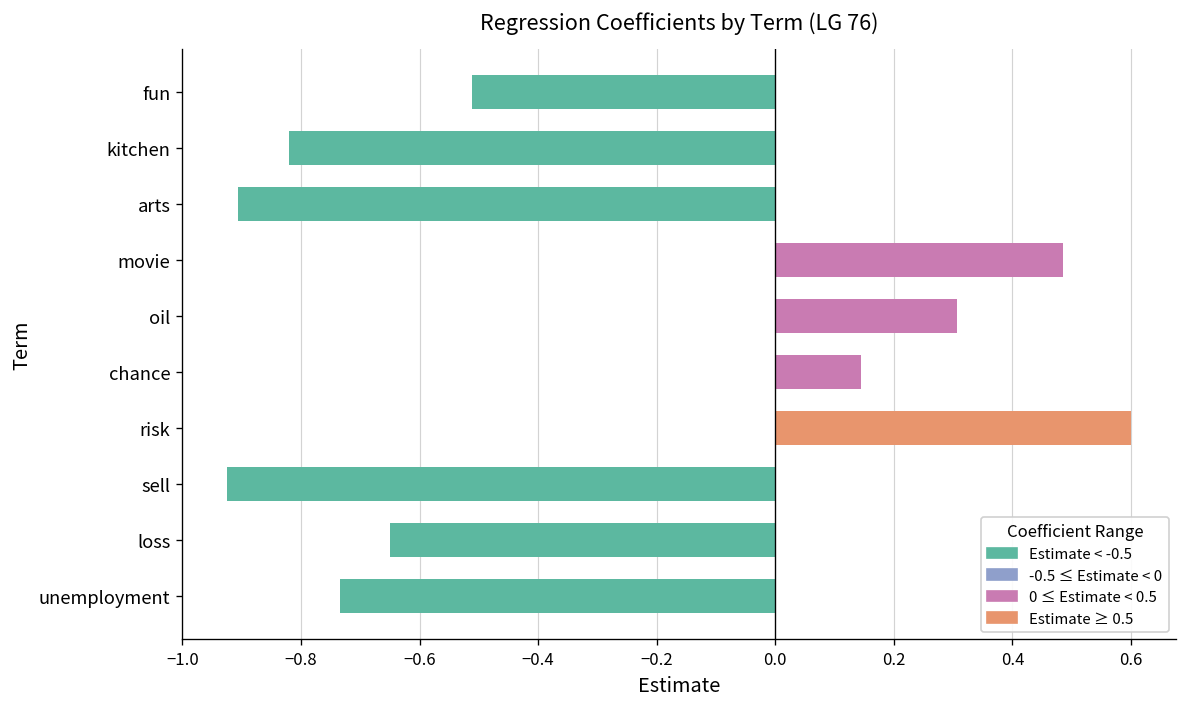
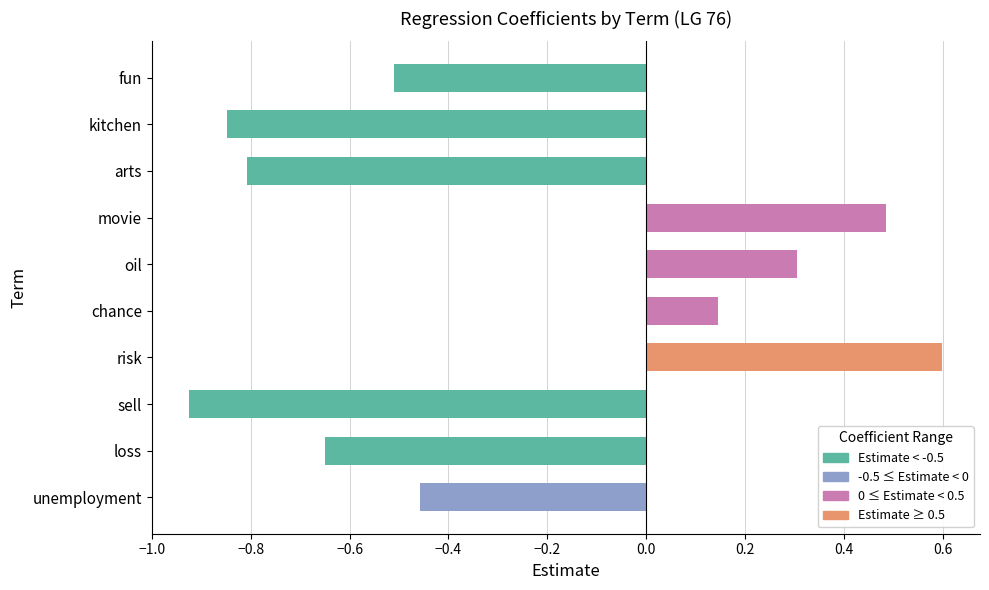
  {
    "fun": -0.51,
-   "kitchen": -0.82,
-   "arts": -0.91,
+   "kitchen": -0.85,
+   "arts": -0.81,
    "movie": 0.48,
    "oil": 0.31,
    "chance": 0.14,
    "risk": 0.60,
    "sell": -0.92,
    "loss": -0.65,
-   "unemployment": -0.73
+   "unemployment": -0.46
  }
